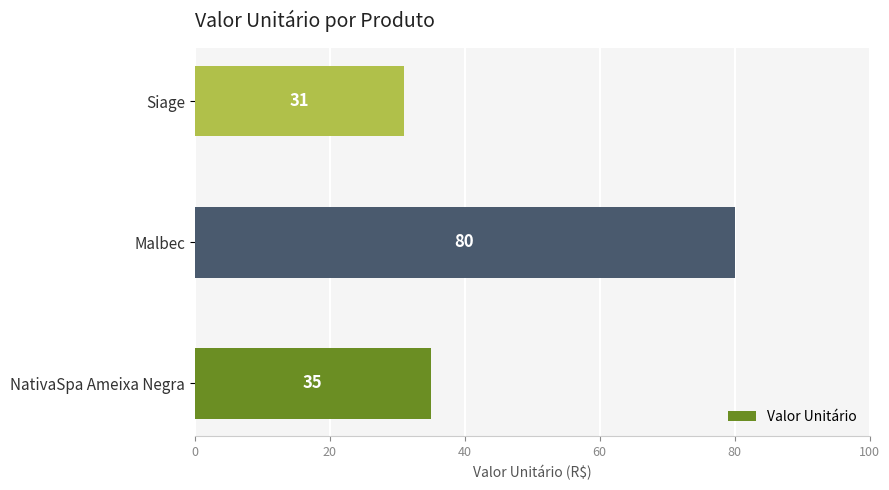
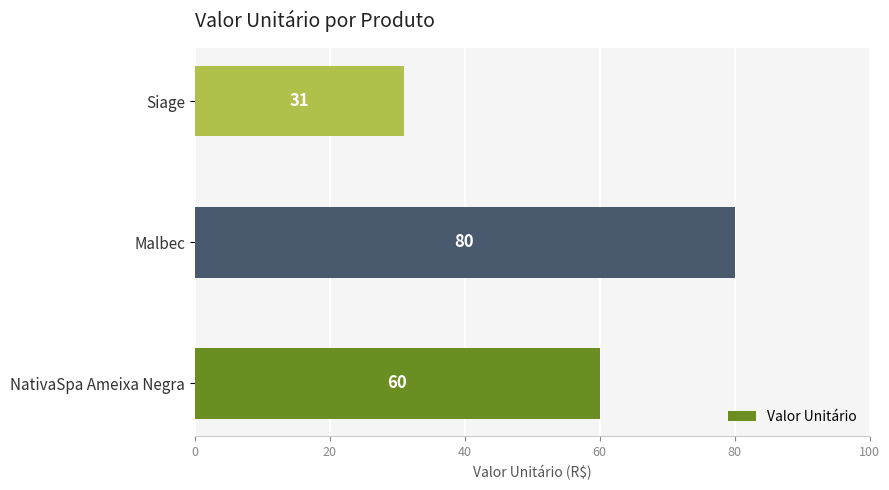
  {
    "Siage": 31,
    "Malbec": 80,
-   "NativaSpa Ameixa Negra": 35
+   "NativaSpa Ameixa Negra": 60
  }
